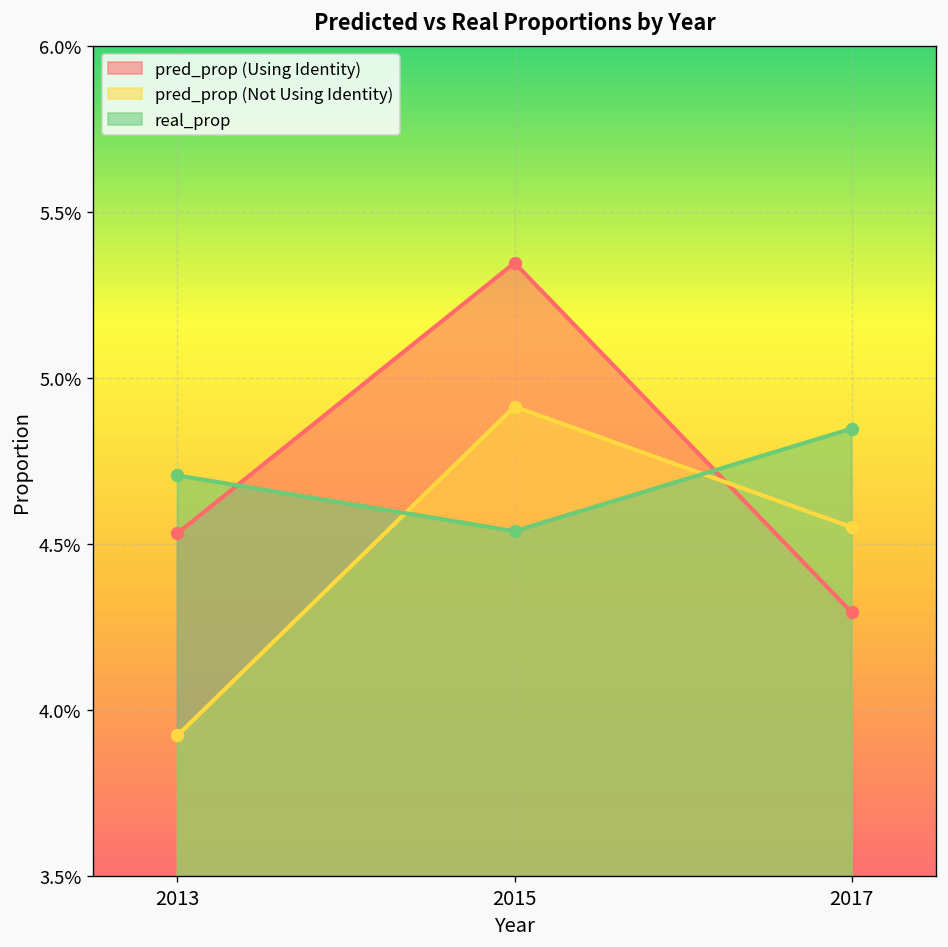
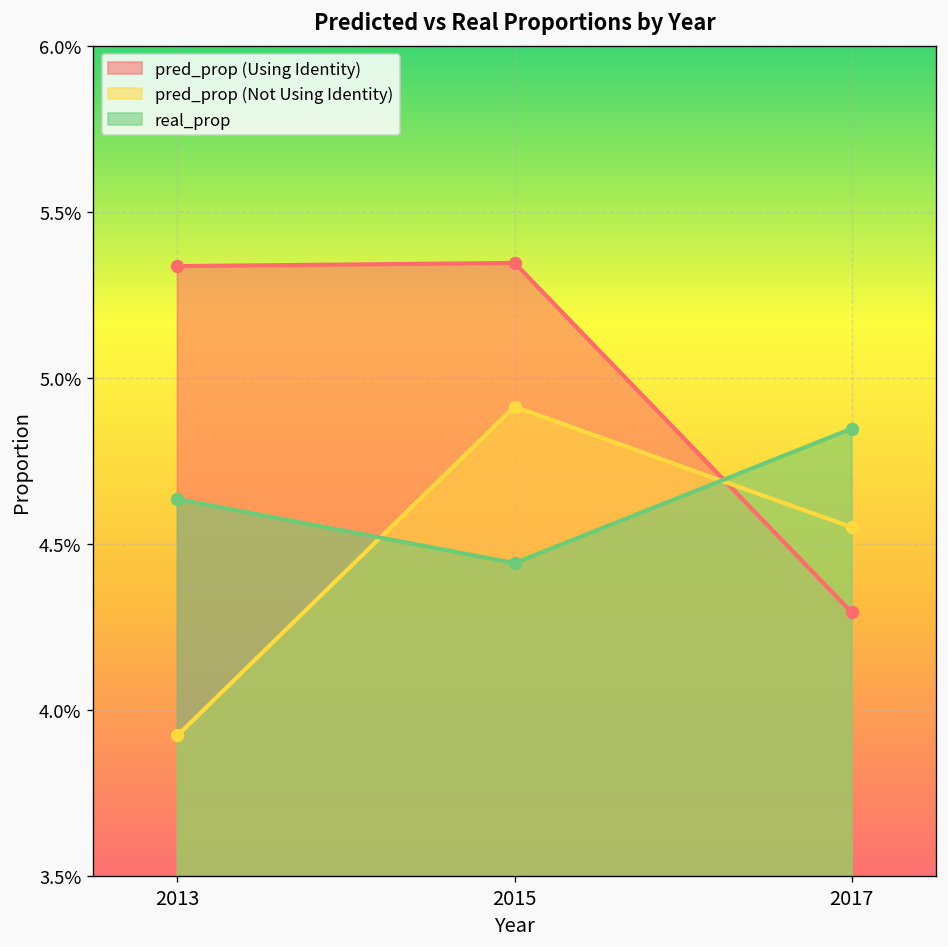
  {
    "pred_prop (Using Identity)": {
-     "2013": "4.53%",
+     "2013": "5.34%",
      "2015": "5.35%",
      "2017": "4.29%"
    },
    "pred_prop (Not Using Identity)": {
      "2013": "3.92%",
      "2015": "4.91%",
      "2017": "4.55%"
    },
    "real_prop": {
-     "2013": "4.71%",
-     "2015": "4.54%",
+     "2013": "4.63%",
+     "2015": "4.44%",
      "2017": "4.85%"
    }
  }
